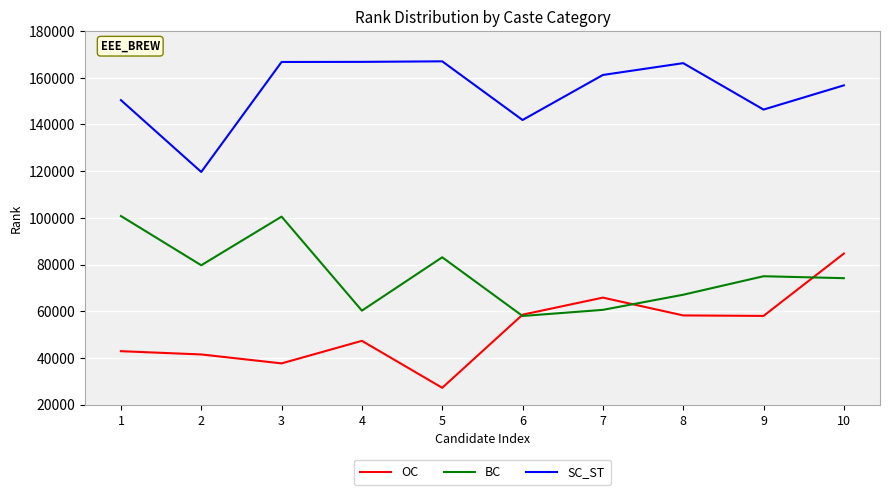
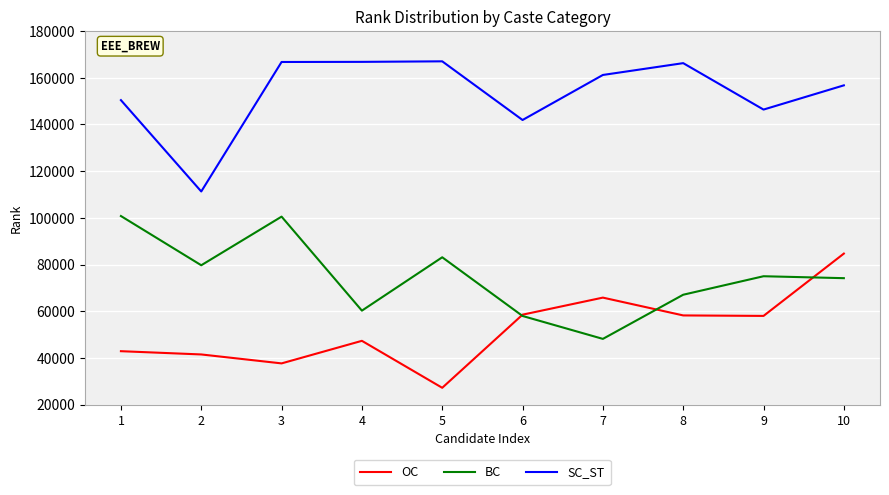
  {
    "OC": {
      "1": 43000,
      "2": 42000,
      "3": 38000,
      "4": 47000,
      "5": 27000,
      "7": 66000,
      "8": 58000,
      "9": 58000,
      "10": 85000
    },
    "BC": {
      "1": 101000,
      "2": 80000,
      "3": 101000,
      "4": 60000,
      "5": 83000,
-     "7": 61000,
+     "7": 48000,
      "8": 67000,
      "9": 75000,
      "10": 74000
    },
    "SC_ST": {
      "1": 150000,
-     "2": 120000,
+     "2": 111000,
      "3": 167000,
      "4": 167000,
      "5": 167000,
      "6": 142000,
      "7": 161000,
      "8": 166000,
      "9": 146000,
      "10": 157000
    }
  }
